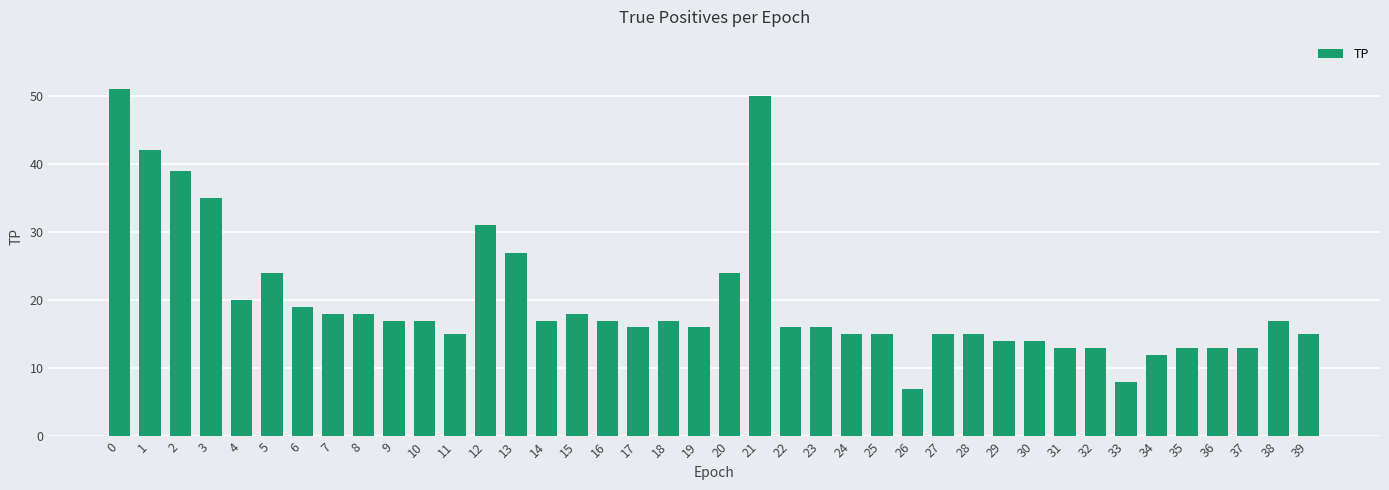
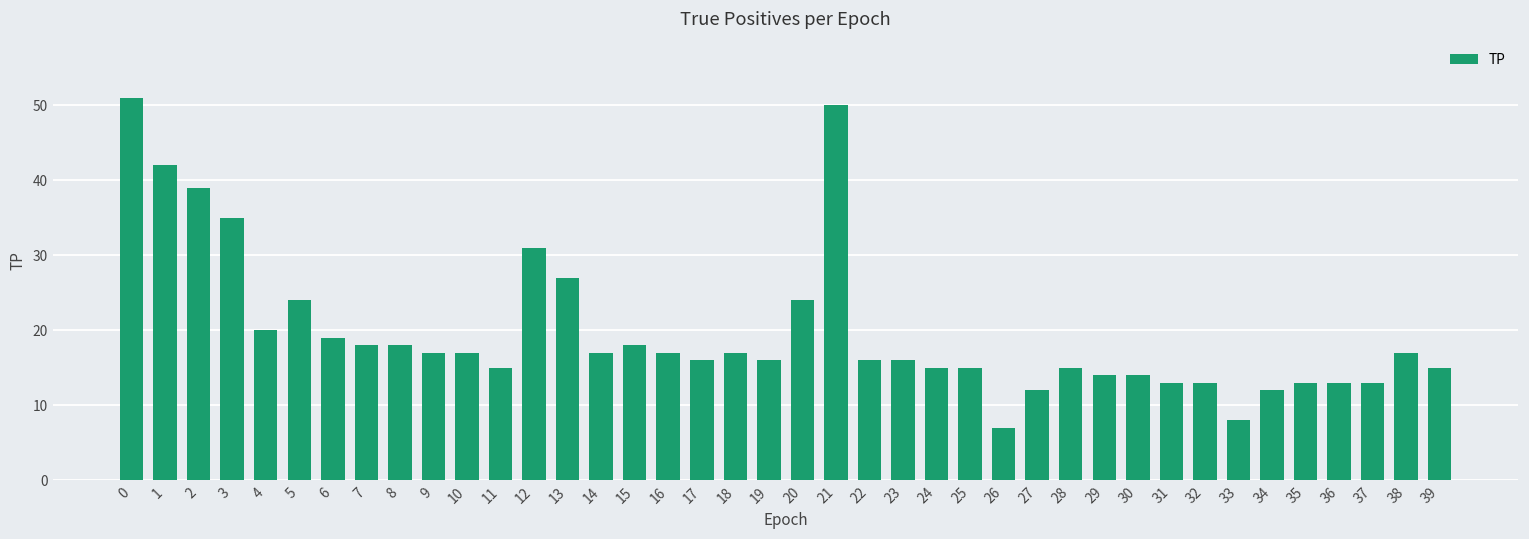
  {
    "0": 51,
    "1": 42,
    "2": 39,
    "3": 35,
    "4": 20,
    "5": 24,
    "6": 19,
    "7": 18,
    "8": 18,
    "9": 17,
    "10": 17,
    "11": 15,
    "12": 31,
    "13": 27,
    "14": 17,
    "15": 18,
    "16": 17,
    "17": 16,
    "18": 17,
    "19": 16,
    "20": 24,
    "21": 50,
    "22": 16,
    "23": 16,
    "24": 15,
    "25": 15,
    "26": 7,
-   "27": 15,
+   "27": 12,
    "28": 15,
    "29": 14,
    "30": 14,
    "31": 13,
    "32": 13,
    "33": 8,
    "34": 12,
    "35": 13,
    "36": 13,
    "37": 13,
    "38": 17,
    "39": 15
  }
